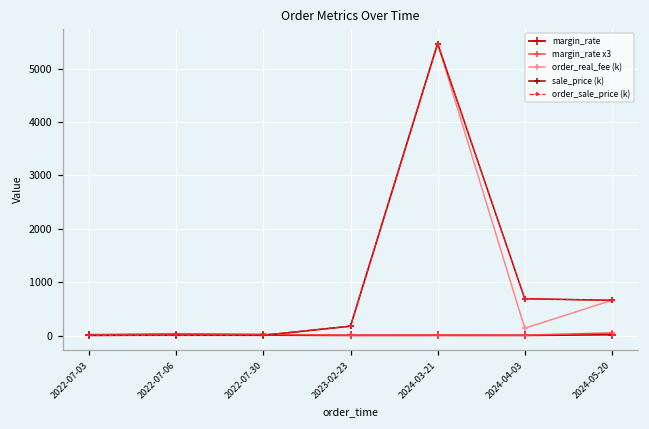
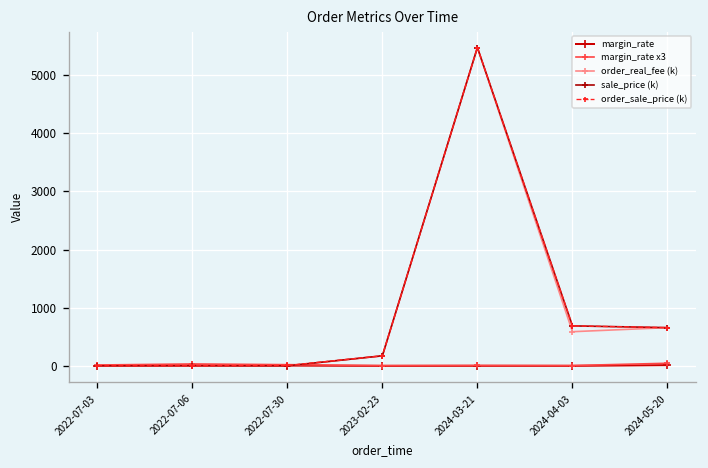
  {
    "order_real_fee (k)": {
-     "2024-04-03": 100
+     "2024-04-03": 600
    }
  }
